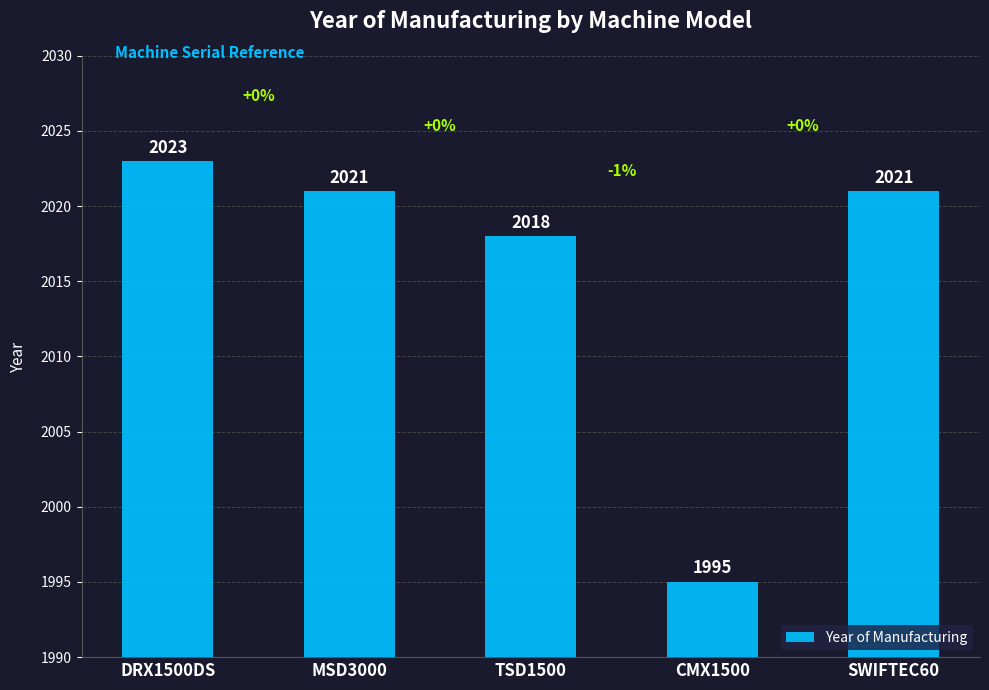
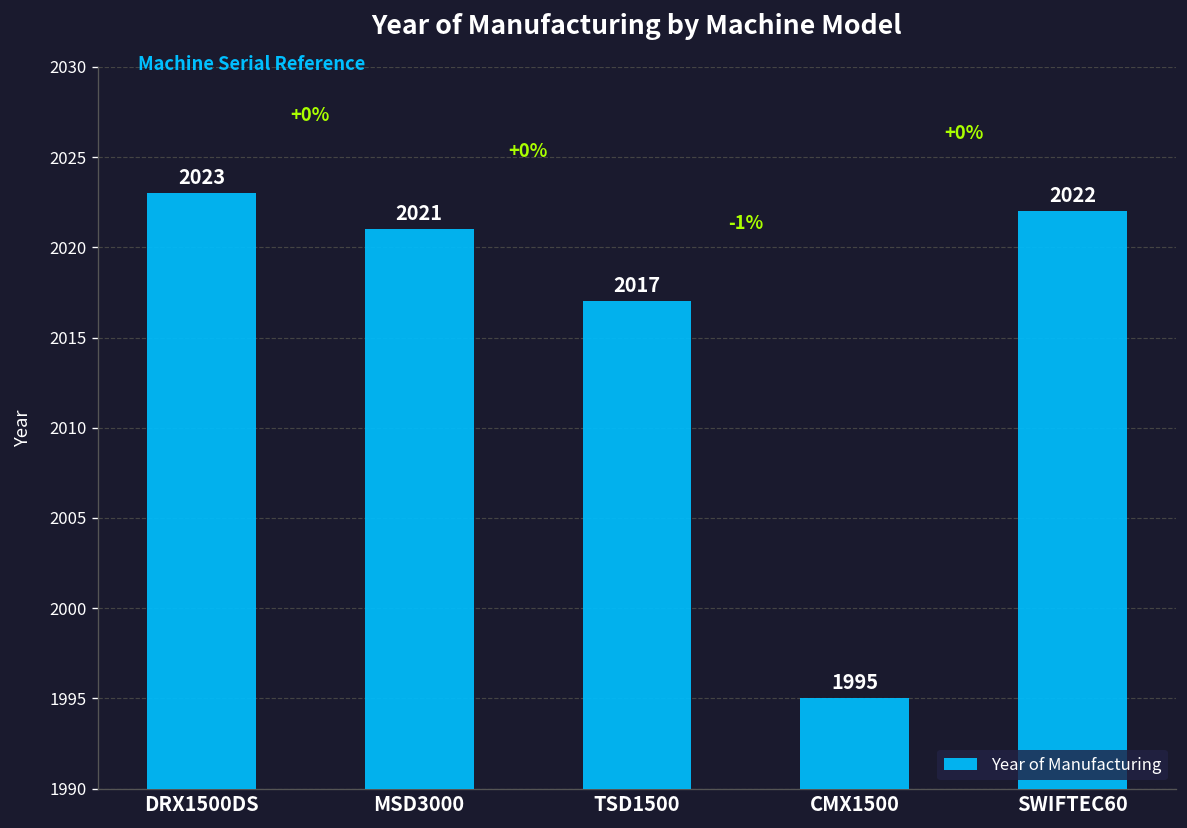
  {
    "DRX1500DS": 2023,
    "MSD3000": 2021,
-   "TSD1500": 2018,
+   "TSD1500": 2017,
    "CMX1500": 1995,
-   "SWIFTEC60": 2021
+   "SWIFTEC60": 2022
  }
